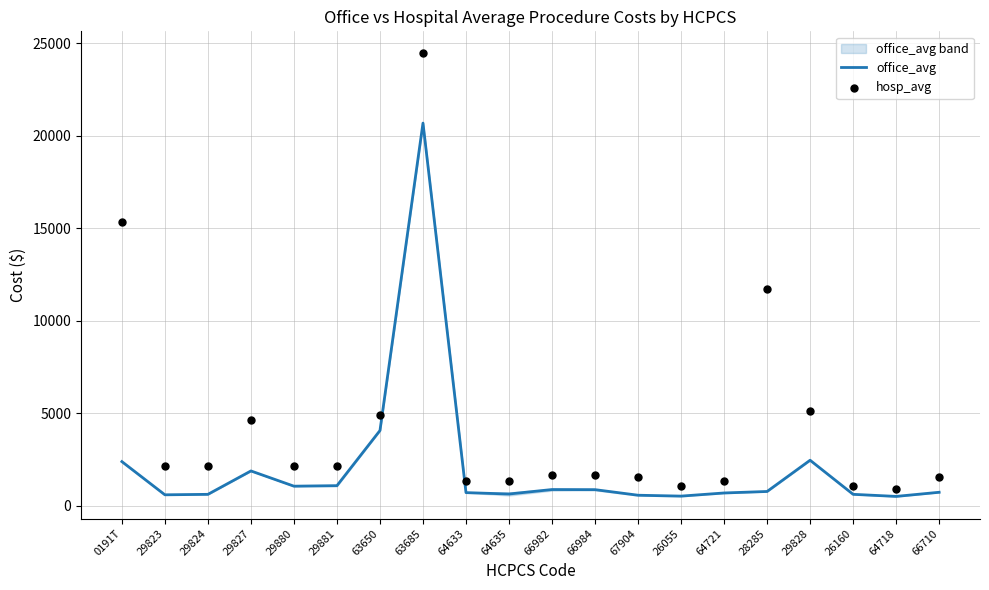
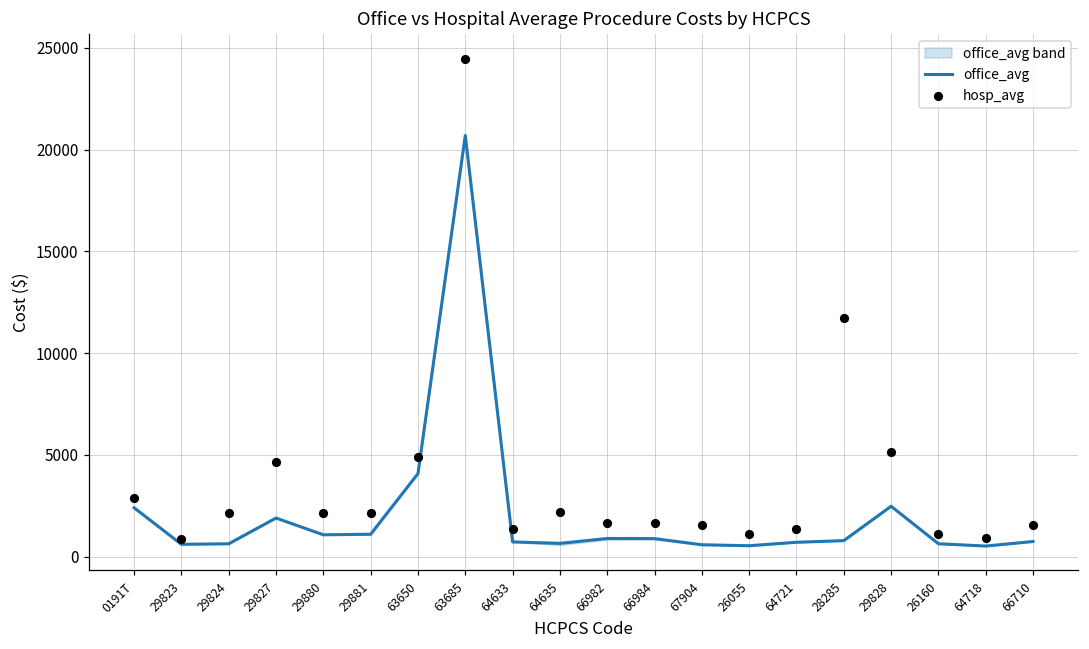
  {
    "hosp_avg": {
-     "0191T": 15300,
-     "29823": 2200,
-     "64635": 1300
+     "0191T": 2900,
+     "29823": 900,
+     "64635": 2200
    }
  }
